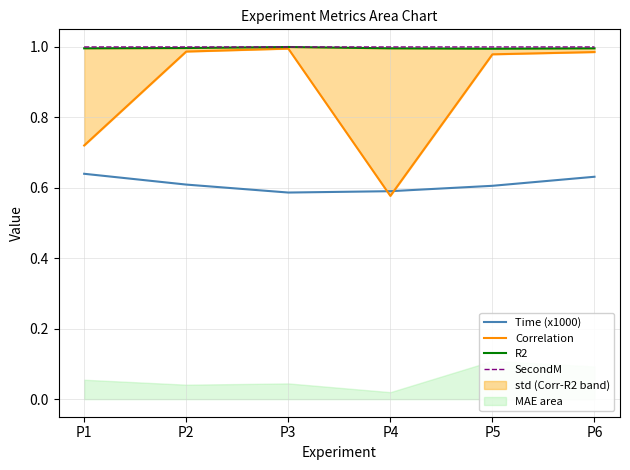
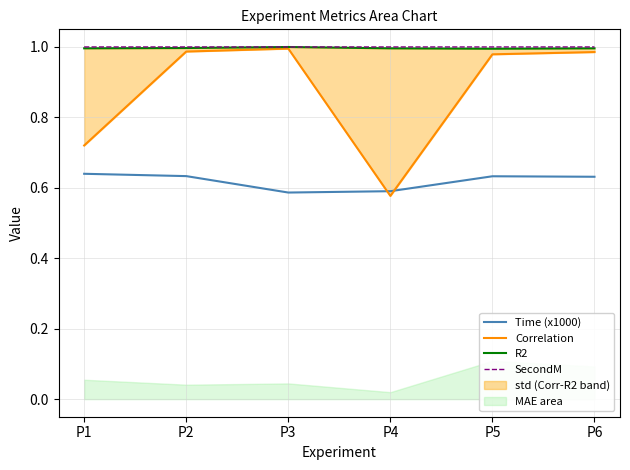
  {
    "Time (x1000)": {
      "P1": 0.64,
-     "P2": 0.61,
+     "P2": 0.63,
      "P3": 0.59,
      "P4": 0.59,
-     "P5": 0.61,
+     "P5": 0.63,
      "P6": 0.63
    },
    "MAE area": {
      "P1": 0.06,
      "P2": 0.04,
      "P3": 0.04,
      "P4": 0.02
    }
  }
